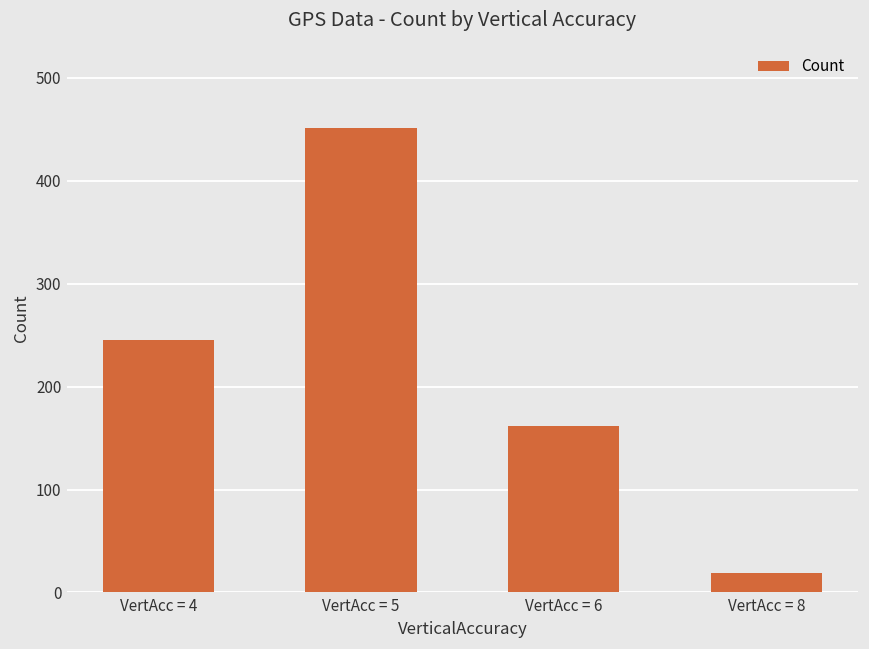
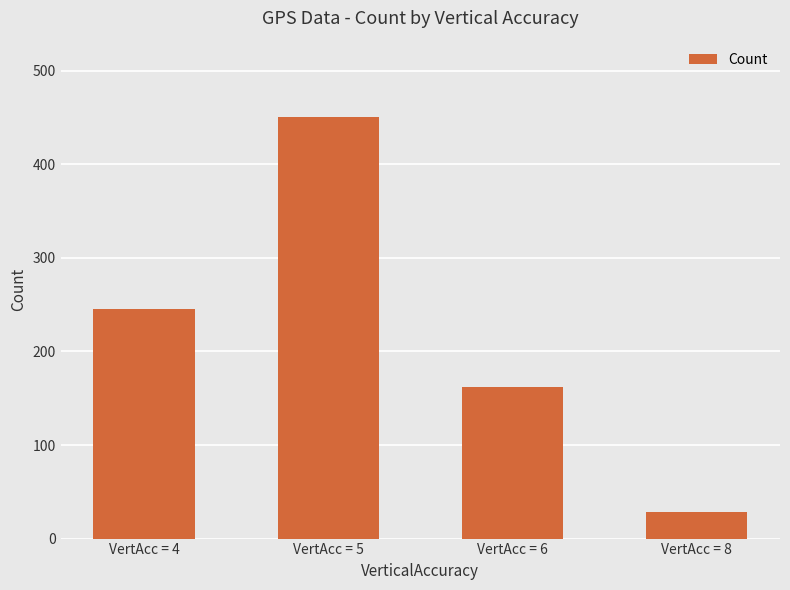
  {
    "VertAcc = 4": 250,
    "VertAcc = 5": 450,
    "VertAcc = 6": 160,
-   "VertAcc = 8": 20
+   "VertAcc = 8": 30
  }
